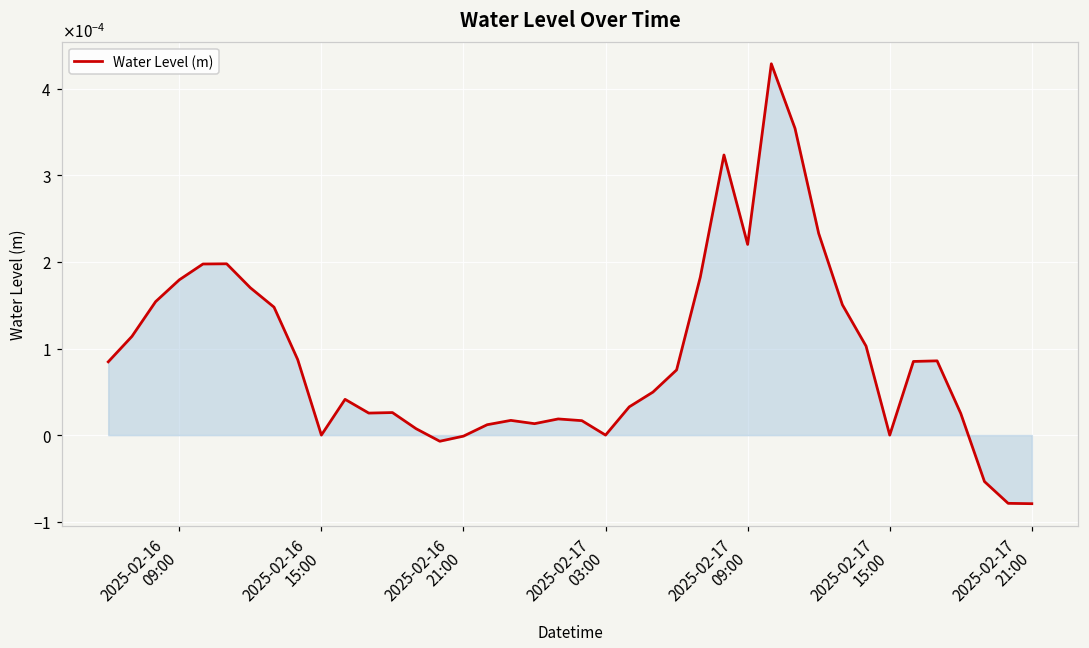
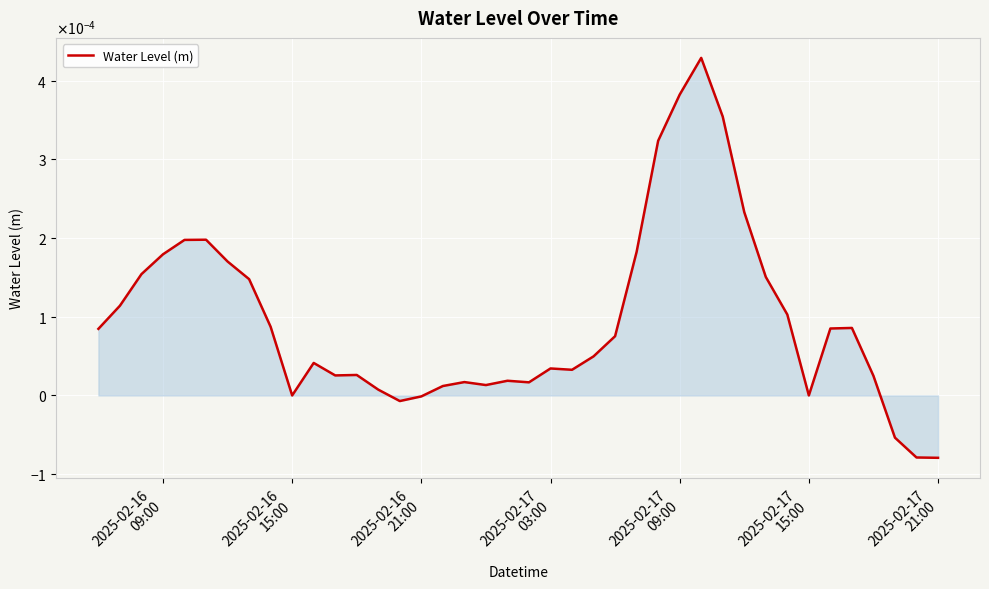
  {
    "Water Level (m)": {
-     "2025-02-17 03:00": 0.00000,
-     "2025-02-17 09:00": 0.00022,
+     "2025-02-17 03:00": 0.00003,
+     "2025-02-17 09:00": 0.00038,
      "2025-02-17 21:00": -0.00008
    }
  }
